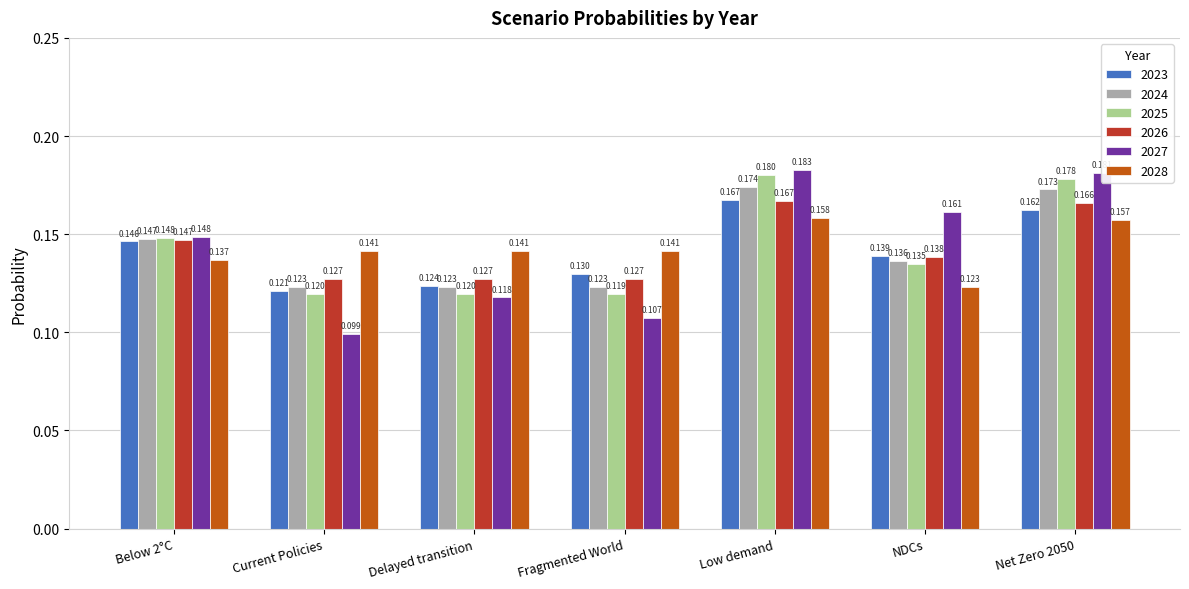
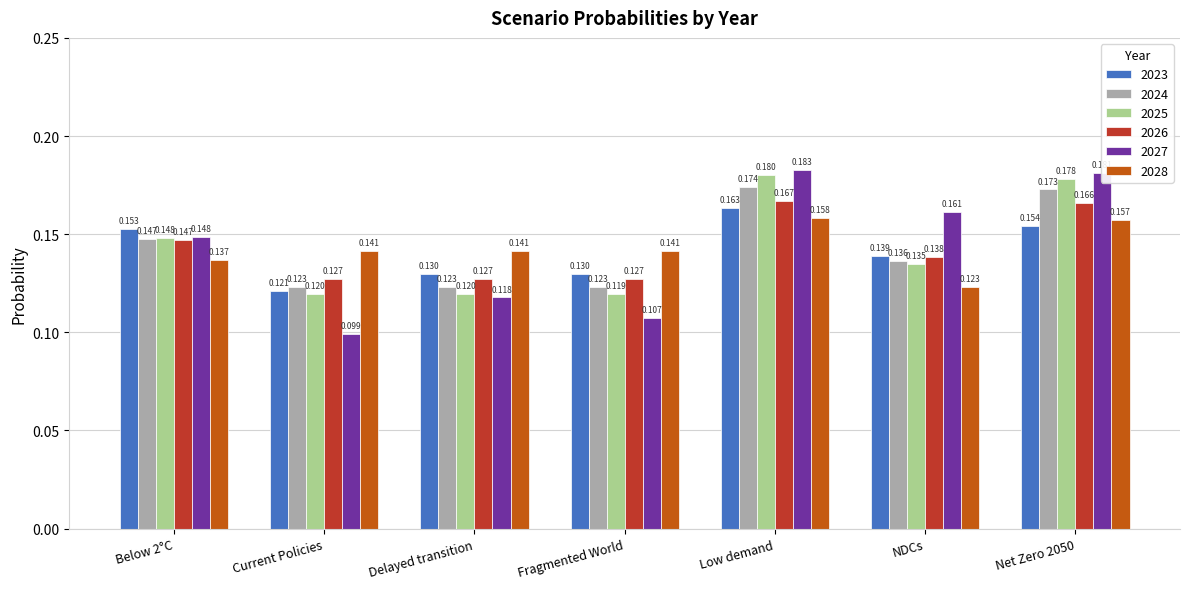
  {
    "2023": {
-     "Below 2°C": 0.146,
+     "Below 2°C": 0.153,
      "Current Policies": 0.121,
-     "Delayed transition": 0.124,
+     "Delayed transition": 0.130,
      "Fragmented World": 0.130,
-     "Low demand": 0.167,
+     "Low demand": 0.163,
      "NDCs": 0.139,
-     "Net Zero 2050": 0.162
+     "Net Zero 2050": 0.154
    },
    "2027": {
      "Below 2°C": 0.148,
      "Current Policies": 0.099,
      "Delayed transition": 0.118,
      "Fragmented World": 0.107,
      "Low demand": 0.183,
      "NDCs": 0.161
    }
  }
